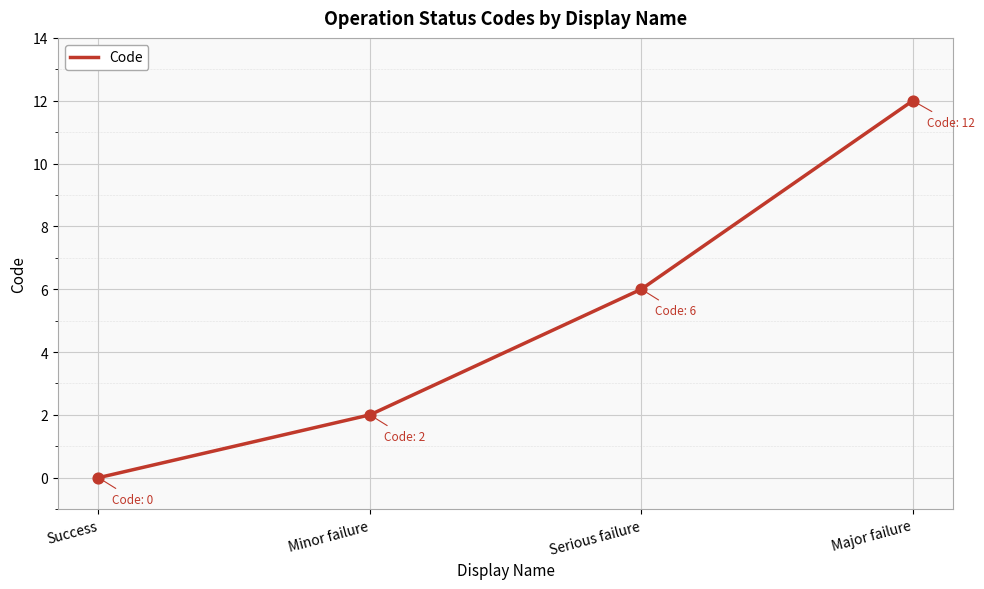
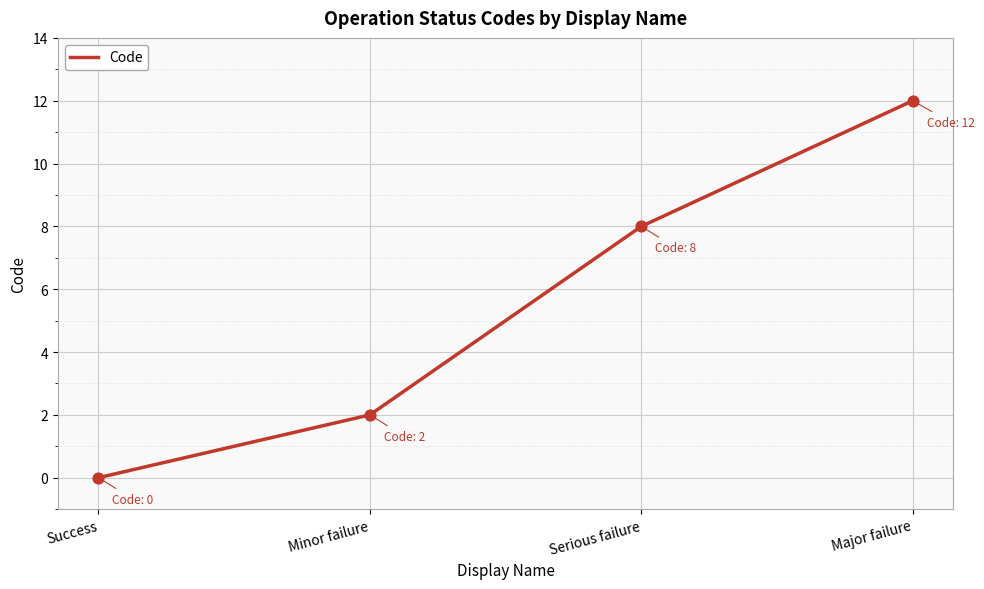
  {
    "Success": 0,
    "Minor failure": 2,
-   "Serious failure": 6,
+   "Serious failure": 8,
    "Major failure": 12
  }
